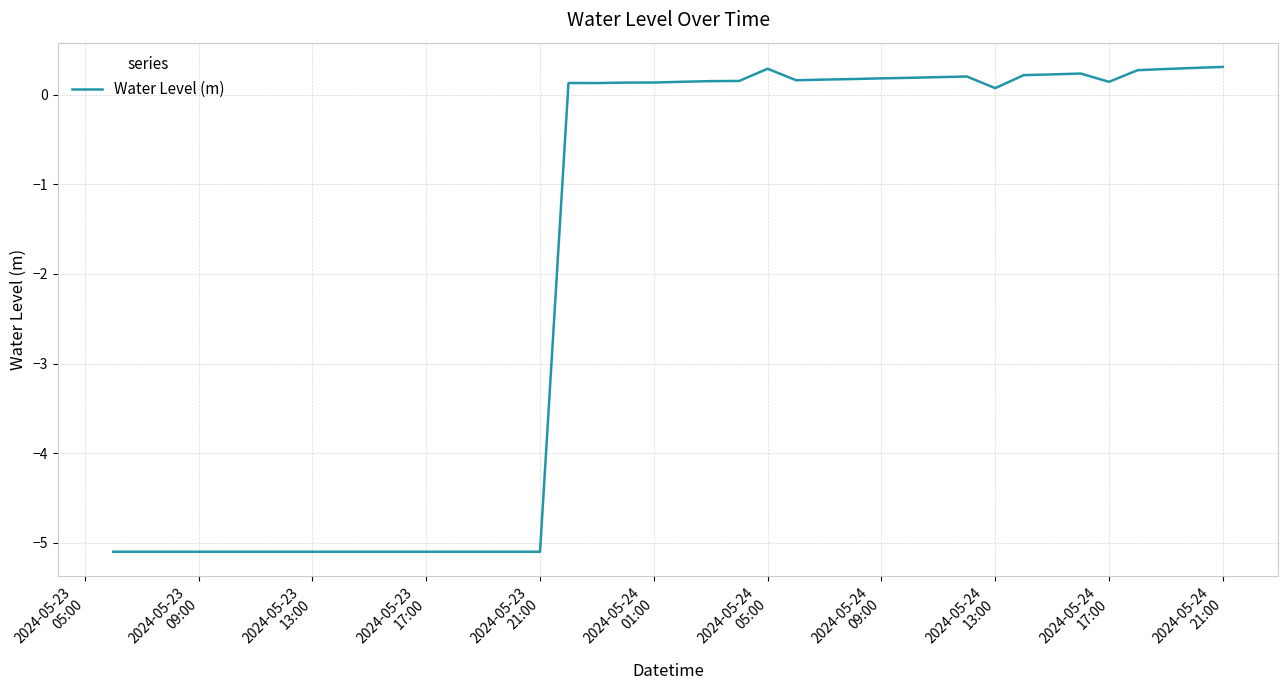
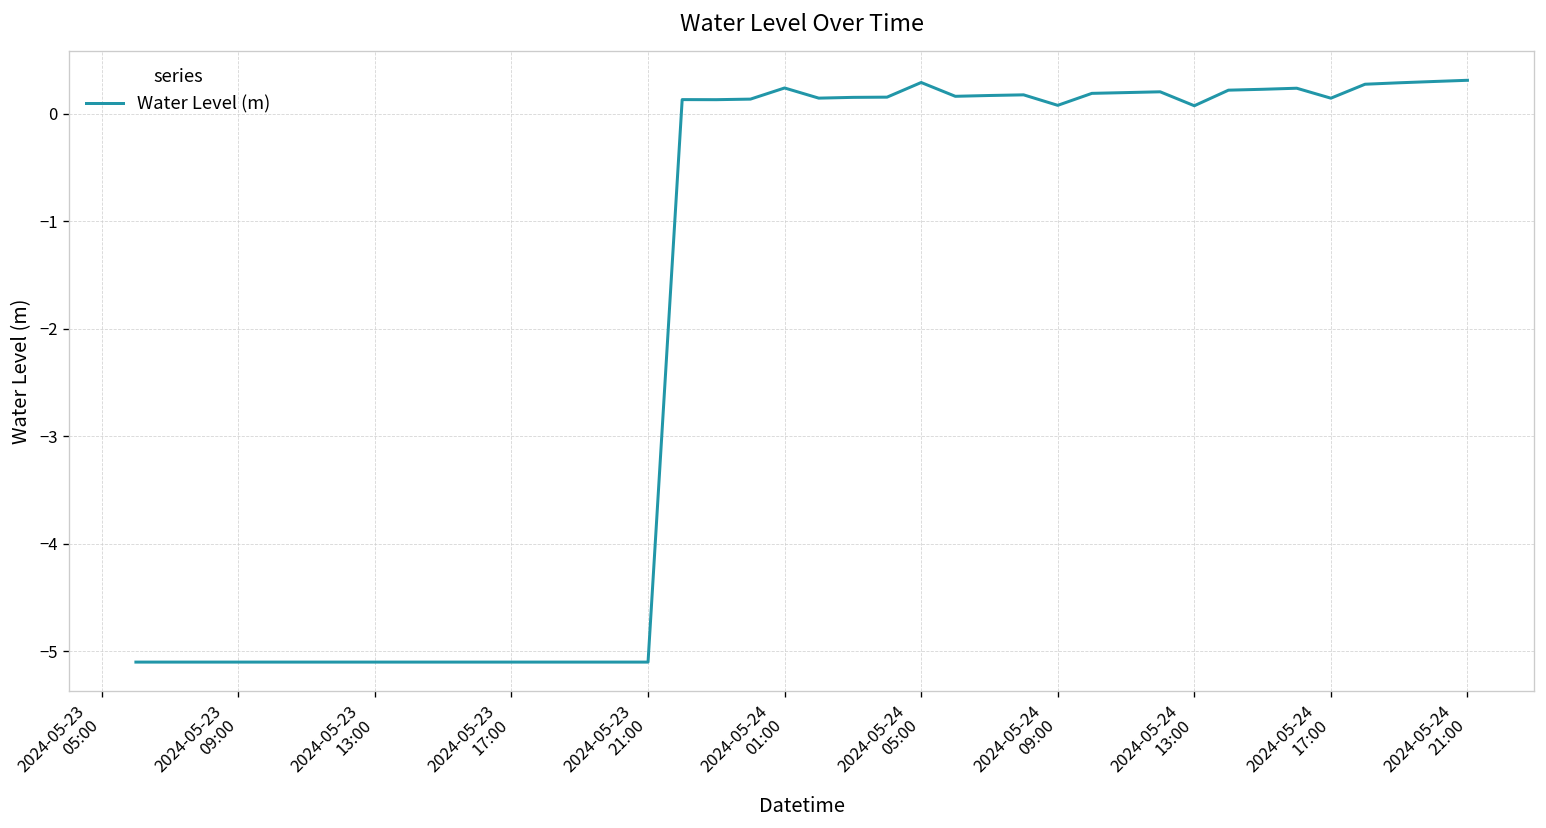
  {
    "2024-05-23 09:00": -5.1,
    "2024-05-23 13:00": -5.1,
    "2024-05-23 17:00": -5.1,
    "2024-05-23 21:00": -5.1,
-   "2024-05-24 01:00": 0.1,
+   "2024-05-24 01:00": 0.2,
    "2024-05-24 05:00": 0.3,
-   "2024-05-24 09:00": 0.2,
+   "2024-05-24 09:00": 0.1,
    "2024-05-24 13:00": 0.1,
    "2024-05-24 17:00": 0.1,
    "2024-05-24 21:00": 0.3
  }
